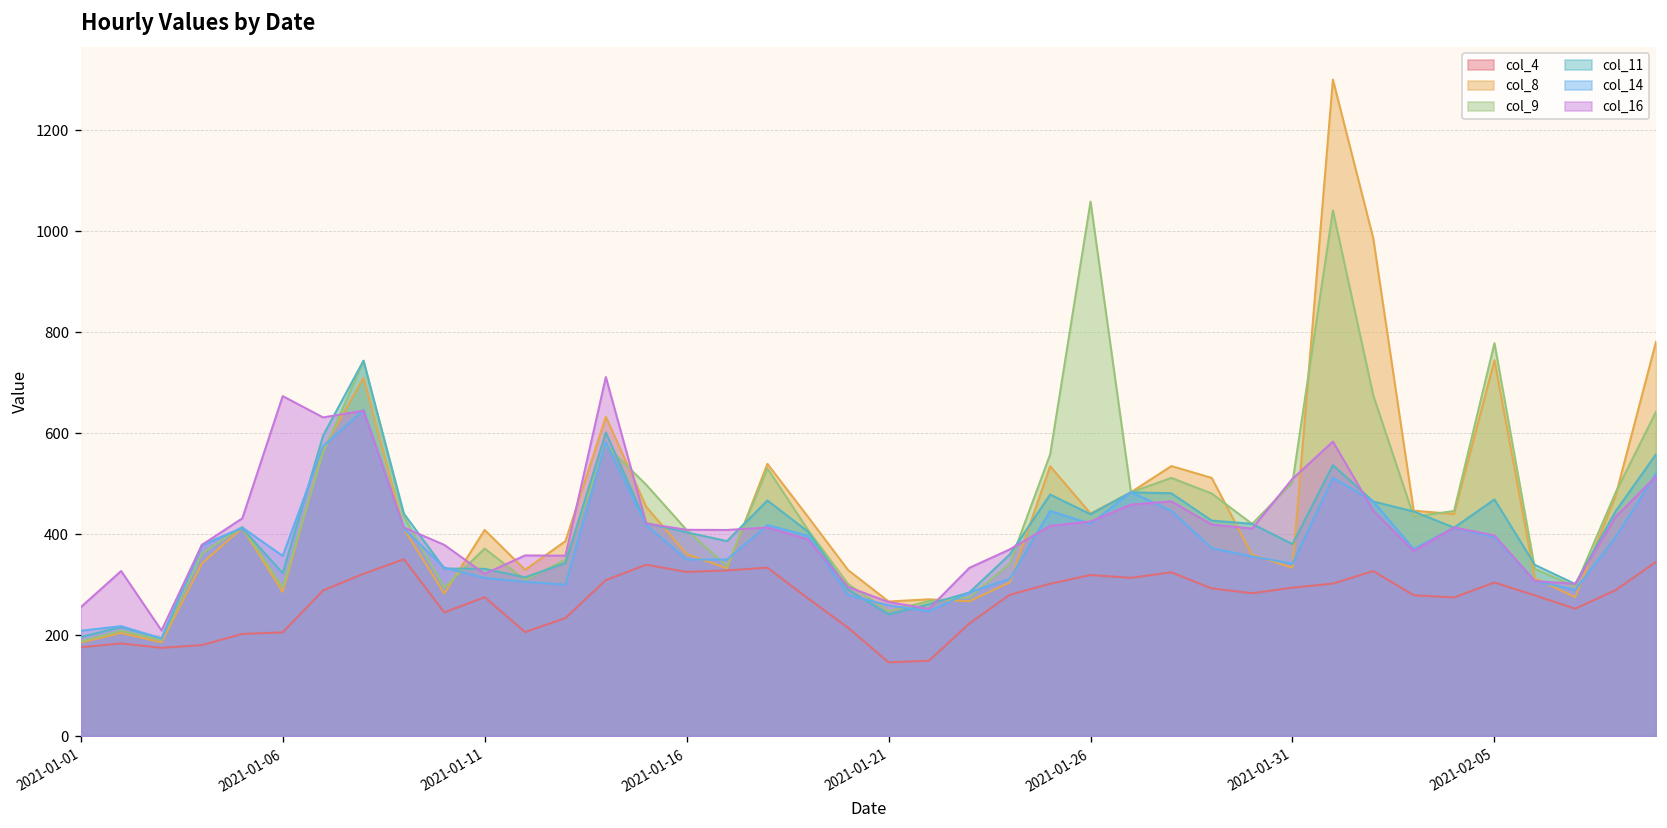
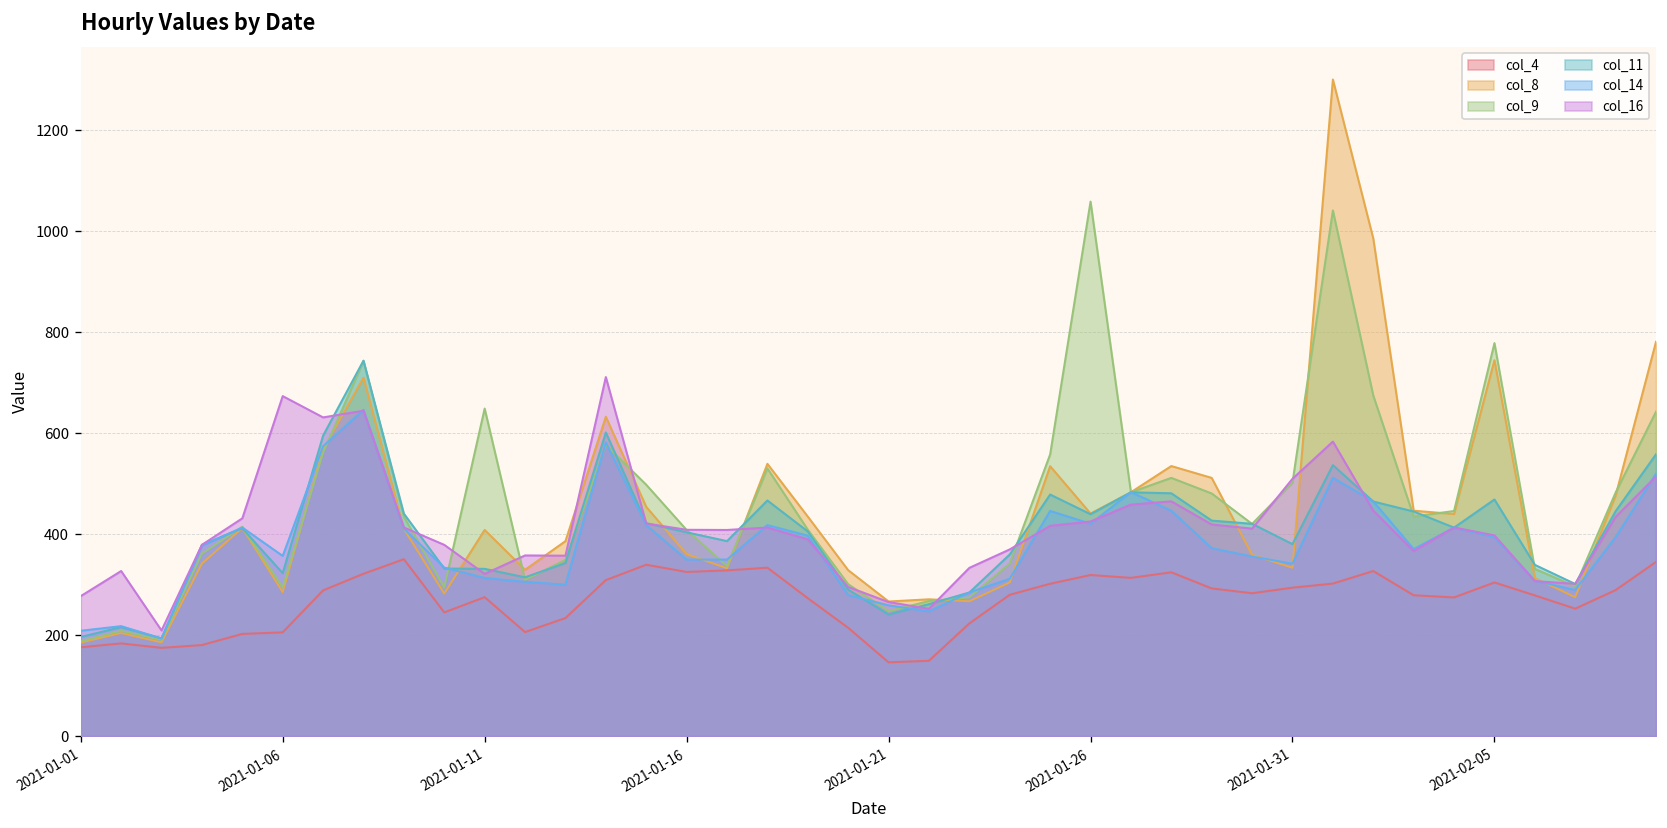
  {
    "col_9": {
      "2021-01-06": 290,
-     "2021-01-11": 370,
+     "2021-01-11": 650,
      "2021-01-21": 250,
      "2021-01-26": 1060,
      "2021-01-31": 500,
      "2021-02-05": 780
    },
    "col_16": {
-     "2021-01-01": 260,
+     "2021-01-01": 280,
      "2021-01-06": 670,
      "2021-01-11": 320,
      "2021-01-31": 510
    }
  }
